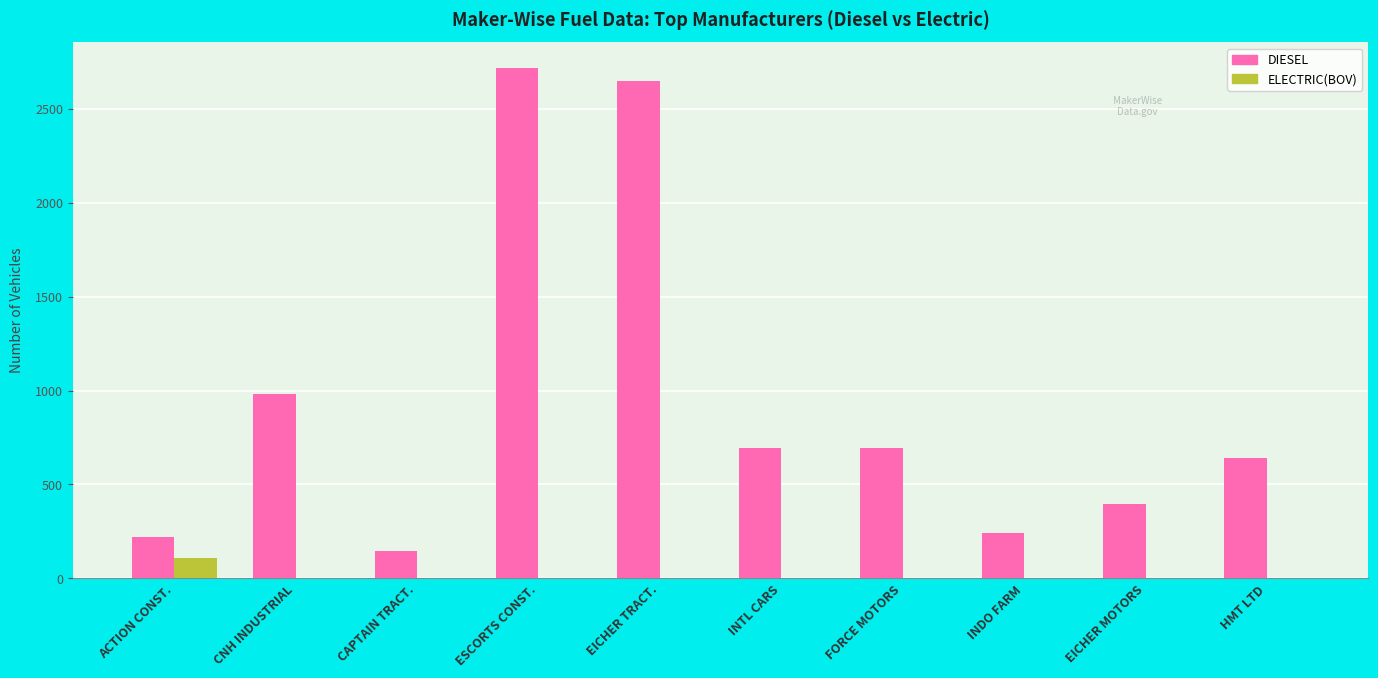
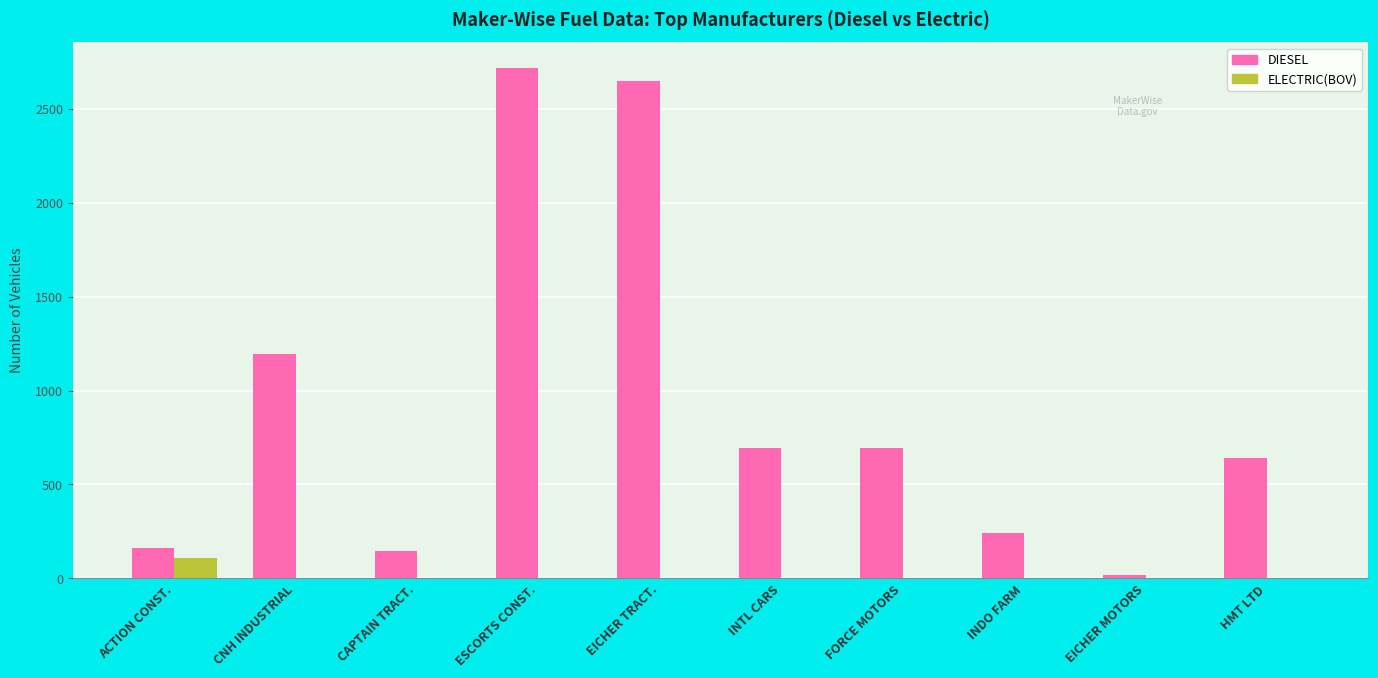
  {
    "DIESEL": {
-     "ACTION CONST.": 220,
-     "CNH INDUSTRIAL": 980,
+     "ACTION CONST.": 160,
+     "CNH INDUSTRIAL": 1200,
      "CAPTAIN TRACT.": 150,
      "ESCORTS CONST.": 2720,
      "EICHER TRACT.": 2650,
      "INTL CARS": 700,
      "FORCE MOTORS": 690,
      "INDO FARM": 240,
-     "EICHER MOTORS": 400,
+     "EICHER MOTORS": 20,
      "HMT LTD": 640
    },
    "ELECTRIC(BOV)": {
      "ACTION CONST.": 110,
      "CNH INDUSTRIAL": 0,
      "CAPTAIN TRACT.": 0,
      "ESCORTS CONST.": 0,
      "EICHER TRACT.": 0,
      "INTL CARS": 0,
      "FORCE MOTORS": 0,
      "INDO FARM": 0,
      "EICHER MOTORS": 0,
      "HMT LTD": 0
    }
  }
